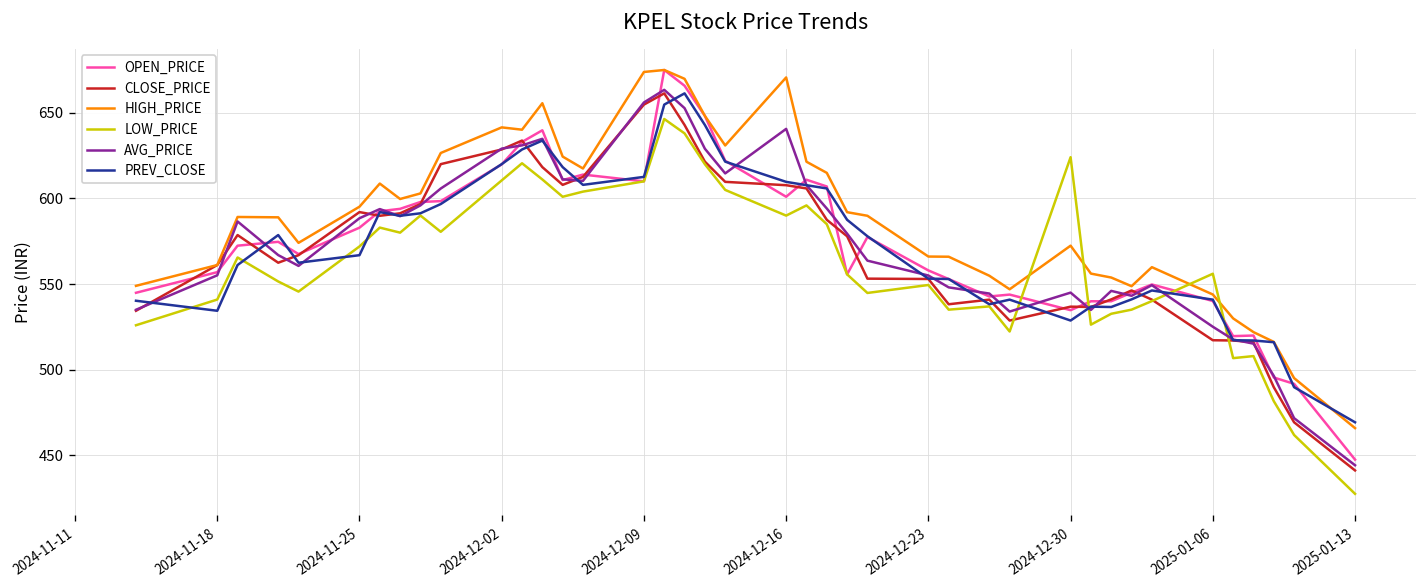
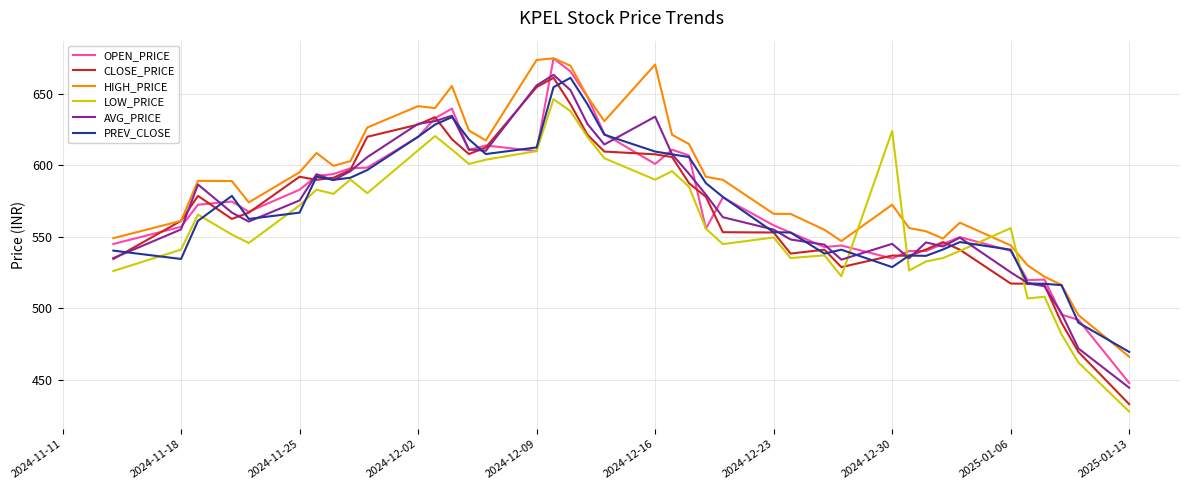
  {
    "OPEN_PRICE": {
      "2024-11-18": 557,
      "2024-11-25": 583,
      "2024-12-16": 601,
      "2024-12-23": 558,
      "2024-12-30": 535,
      "2025-01-13": 448
    },
    "CLOSE_PRICE": {
      "2024-11-25": 592,
      "2024-12-16": 608,
      "2024-12-30": 537,
      "2025-01-06": 517,
-     "2025-01-13": 441
+     "2025-01-13": 433
    },
    "HIGH_PRICE": {
      "2024-11-25": 595,
      "2024-12-02": 642,
      "2024-12-09": 674,
      "2024-12-16": 671,
      "2024-12-23": 566,
      "2024-12-30": 572,
      "2025-01-06": 544,
      "2025-01-13": 466
    },
    "LOW_PRICE": {
      "2024-11-18": 541,
      "2024-11-25": 572,
      "2024-12-02": 611,
      "2024-12-16": 590,
      "2024-12-23": 550,
      "2024-12-30": 624,
      "2025-01-06": 556,
      "2025-01-13": 428
    },
    "AVG_PRICE": {
      "2024-11-18": 555,
-     "2024-11-25": 588,
-     "2024-12-16": 641,
+     "2024-11-25": 575,
+     "2024-12-16": 634,
      "2024-12-23": 555,
      "2024-12-30": 545,
      "2025-01-06": 525,
      "2025-01-13": 444
    },
    "PREV_CLOSE": {
      "2024-11-18": 534,
      "2024-11-25": 567,
      "2024-12-09": 613,
      "2024-12-16": 610,
      "2024-12-30": 529,
      "2025-01-13": 469
    }
  }
